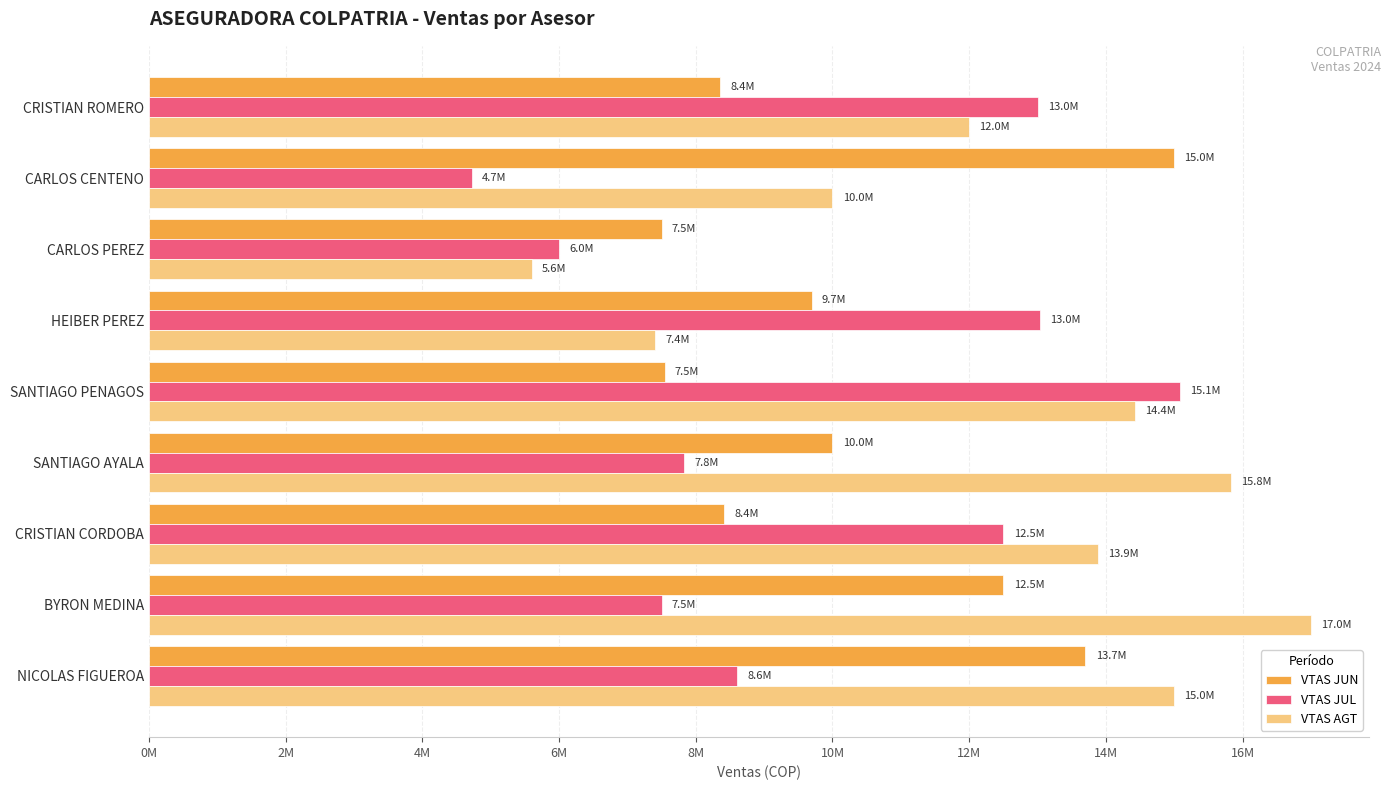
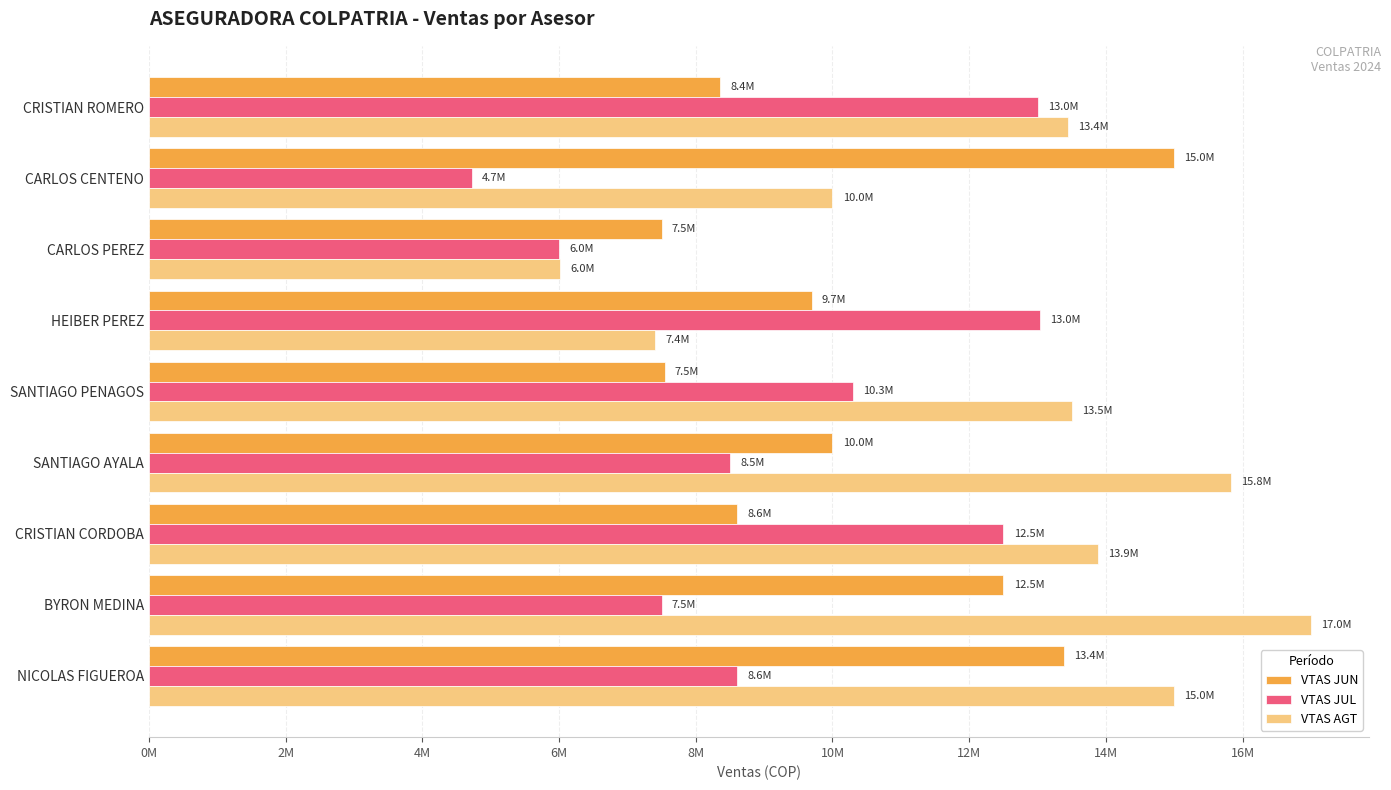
  {
    "VTAS JUN": {
      "CRISTIAN ROMERO": "8.4M",
      "CARLOS CENTENO": "15.0M",
      "CARLOS PEREZ": "7.5M",
      "HEIBER PEREZ": "9.7M",
      "SANTIAGO PENAGOS": "7.5M",
      "SANTIAGO AYALA": "10.0M",
-     "CRISTIAN CORDOBA": "8.4M",
+     "CRISTIAN CORDOBA": "8.6M",
      "BYRON MEDINA": "12.5M",
-     "NICOLAS FIGUEROA": "13.7M"
+     "NICOLAS FIGUEROA": "13.4M"
    },
    "VTAS JUL": {
      "CRISTIAN ROMERO": "13.0M",
      "CARLOS CENTENO": "4.7M",
      "CARLOS PEREZ": "6.0M",
      "HEIBER PEREZ": "13.0M",
-     "SANTIAGO PENAGOS": "15.1M",
-     "SANTIAGO AYALA": "7.8M",
+     "SANTIAGO PENAGOS": "10.3M",
+     "SANTIAGO AYALA": "8.5M",
      "CRISTIAN CORDOBA": "12.5M",
      "BYRON MEDINA": "7.5M",
      "NICOLAS FIGUEROA": "8.6M"
    },
    "VTAS AGT": {
-     "CRISTIAN ROMERO": "12.0M",
+     "CRISTIAN ROMERO": "13.4M",
      "CARLOS CENTENO": "10.0M",
-     "CARLOS PEREZ": "5.6M",
+     "CARLOS PEREZ": "6.0M",
      "HEIBER PEREZ": "7.4M",
-     "SANTIAGO PENAGOS": "14.4M",
+     "SANTIAGO PENAGOS": "13.5M",
      "SANTIAGO AYALA": "15.8M",
      "CRISTIAN CORDOBA": "13.9M",
      "BYRON MEDINA": "17.0M",
      "NICOLAS FIGUEROA": "15.0M"
    }
  }
